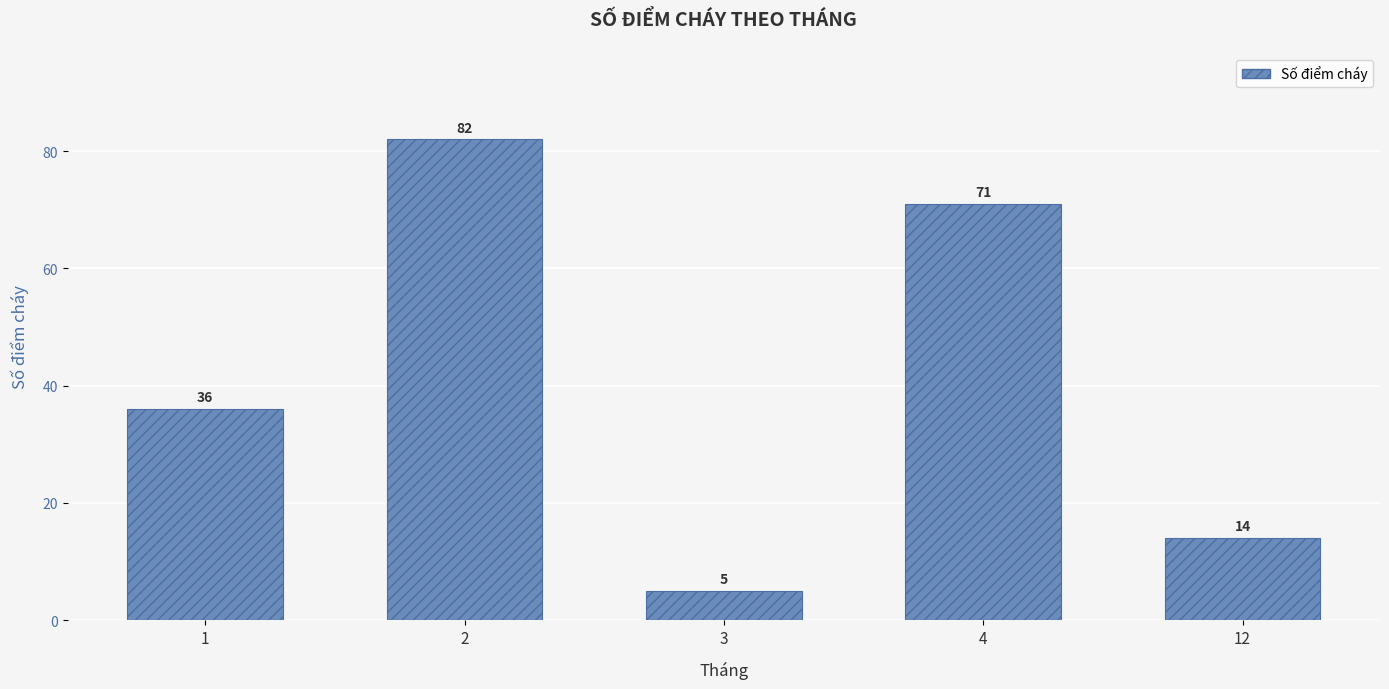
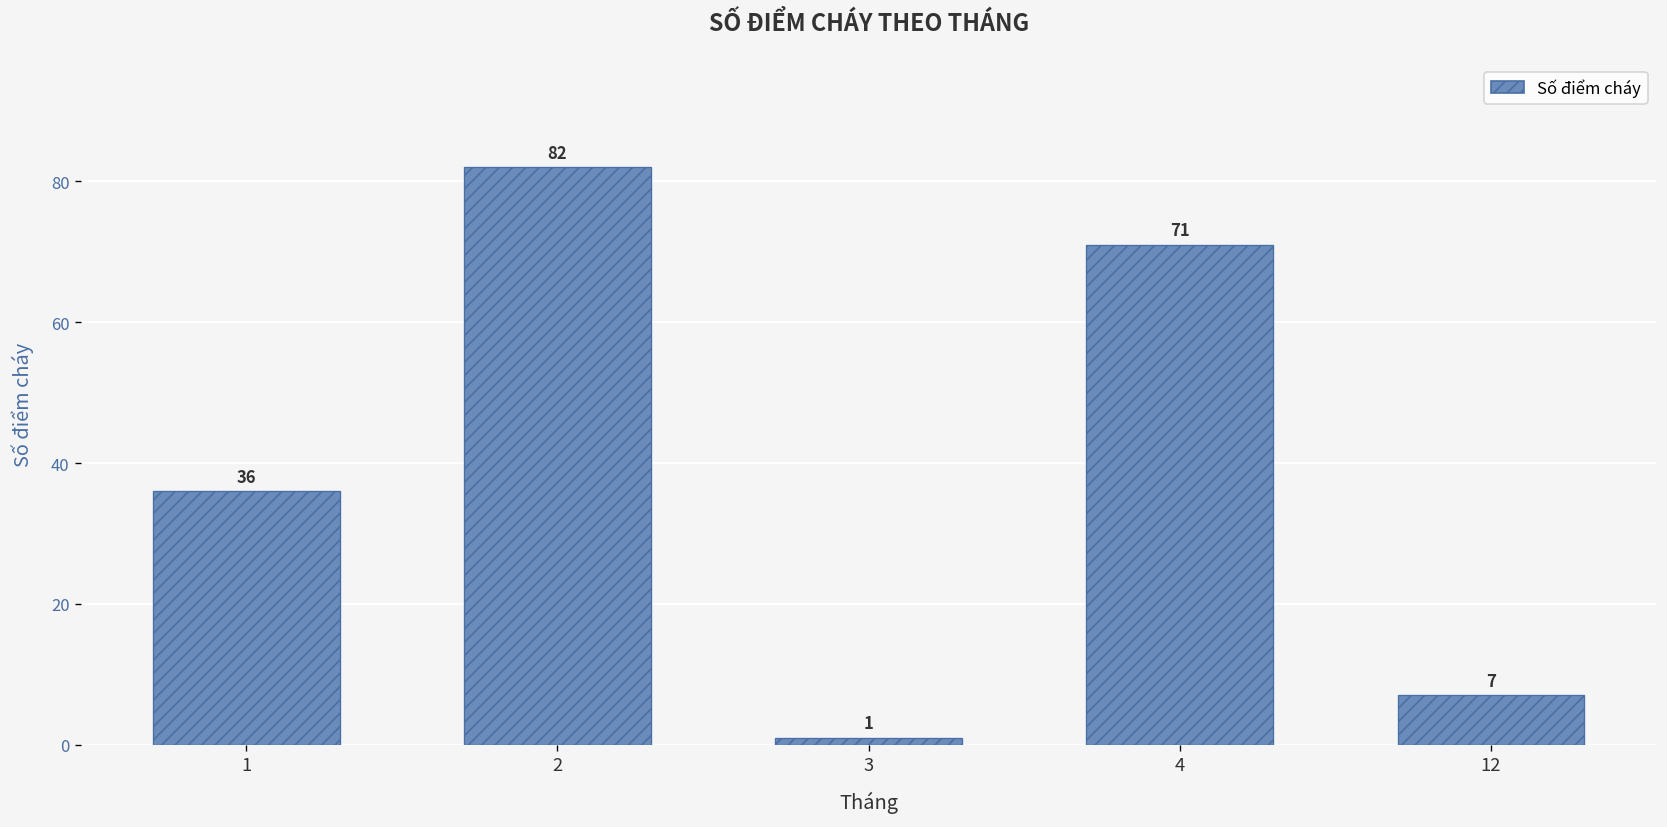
  {
    "1": 36,
    "2": 82,
-   "3": 5,
+   "3": 1,
    "4": 71,
-   "12": 14
+   "12": 7
  }
